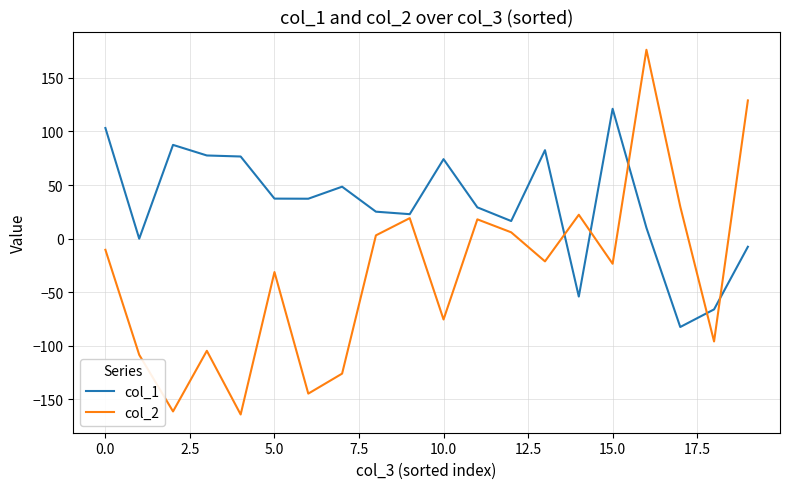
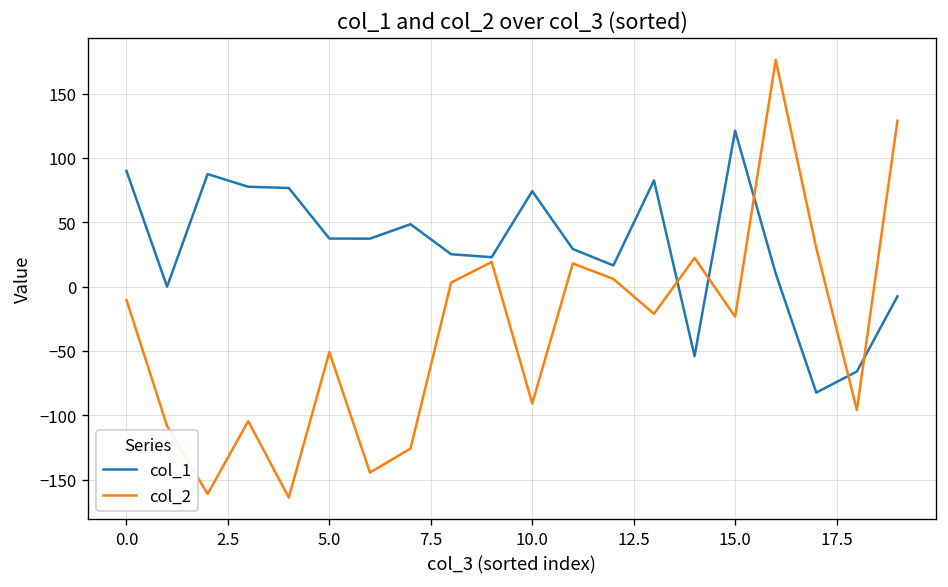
  {
    "col_1": {
-     "0.0": 103,
+     "0.0": 90,
      "5.0": 37,
      "10.0": 74,
      "15.0": 121
    },
    "col_2": {
      "0.0": -10,
-     "5.0": -31,
-     "10.0": -75,
+     "5.0": -51,
+     "10.0": -91,
      "15.0": -23
    }
  }
